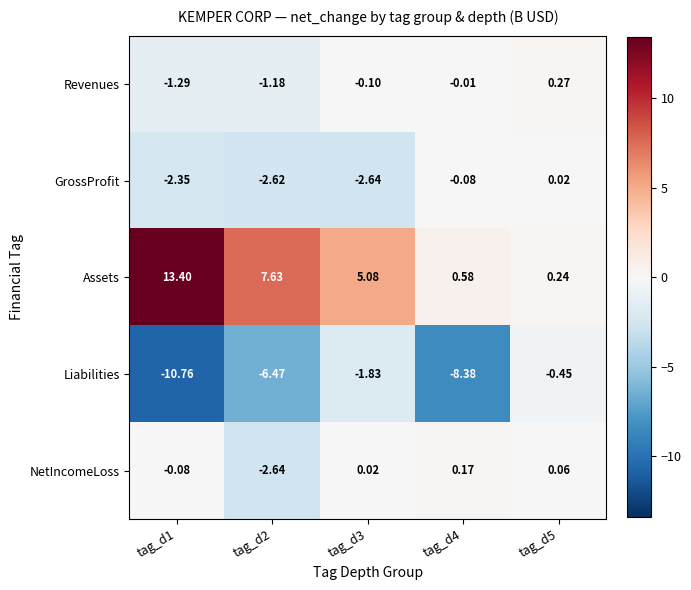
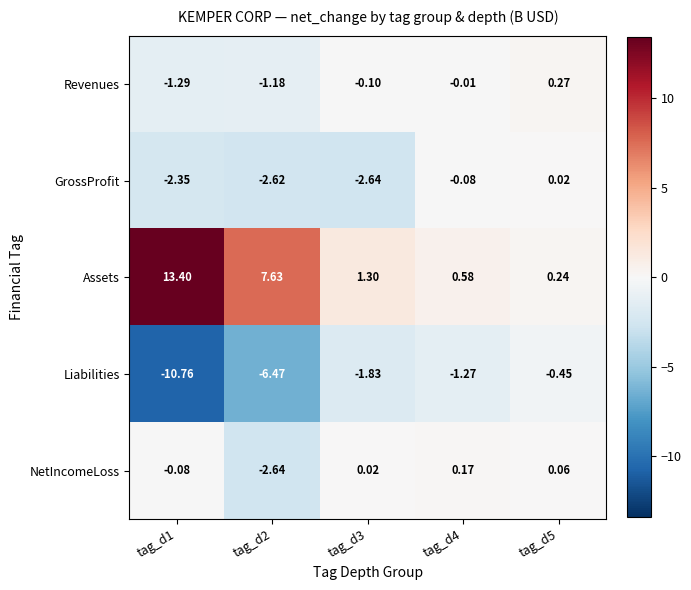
  {
    "Revenues": {
      "tag_d1": -1.29,
      "tag_d2": -1.18,
      "tag_d3": -0.10,
      "tag_d4": -0.01,
      "tag_d5": 0.27
    },
    "GrossProfit": {
      "tag_d1": -2.35,
      "tag_d2": -2.62,
      "tag_d3": -2.64,
      "tag_d4": -0.08,
      "tag_d5": 0.02
    },
    "Assets": {
      "tag_d1": 13.40,
      "tag_d2": 7.63,
-     "tag_d3": 5.08,
+     "tag_d3": 1.30,
      "tag_d4": 0.58,
      "tag_d5": 0.24
    },
    "Liabilities": {
      "tag_d1": -10.76,
      "tag_d2": -6.47,
      "tag_d3": -1.83,
-     "tag_d4": -8.38,
+     "tag_d4": -1.27,
      "tag_d5": -0.45
    },
    "NetIncomeLoss": {
      "tag_d1": -0.08,
      "tag_d2": -2.64,
      "tag_d3": 0.02,
      "tag_d4": 0.17,
      "tag_d5": 0.06
    }
  }
